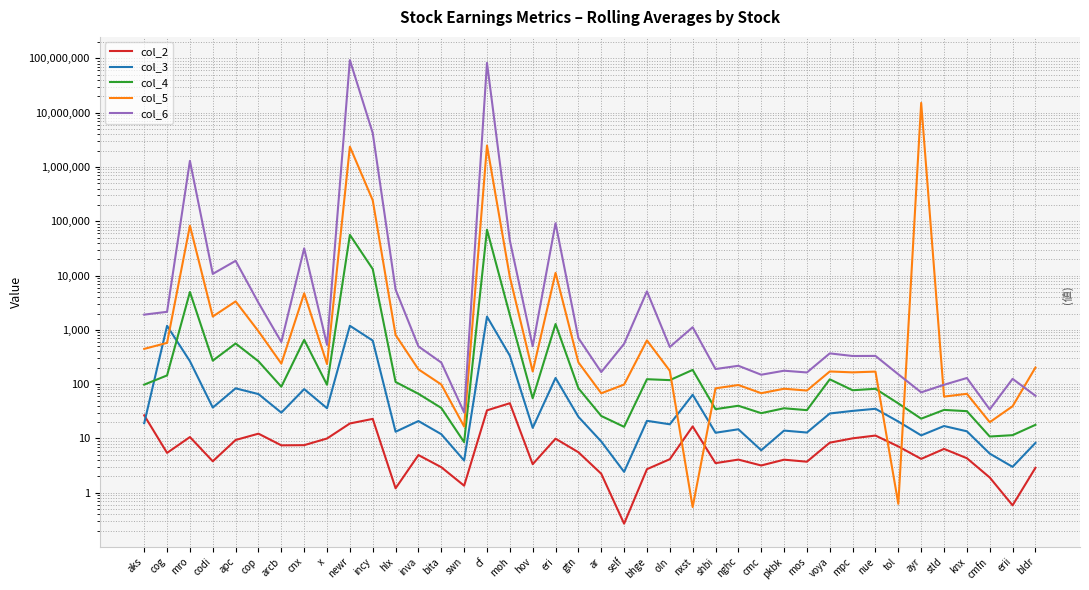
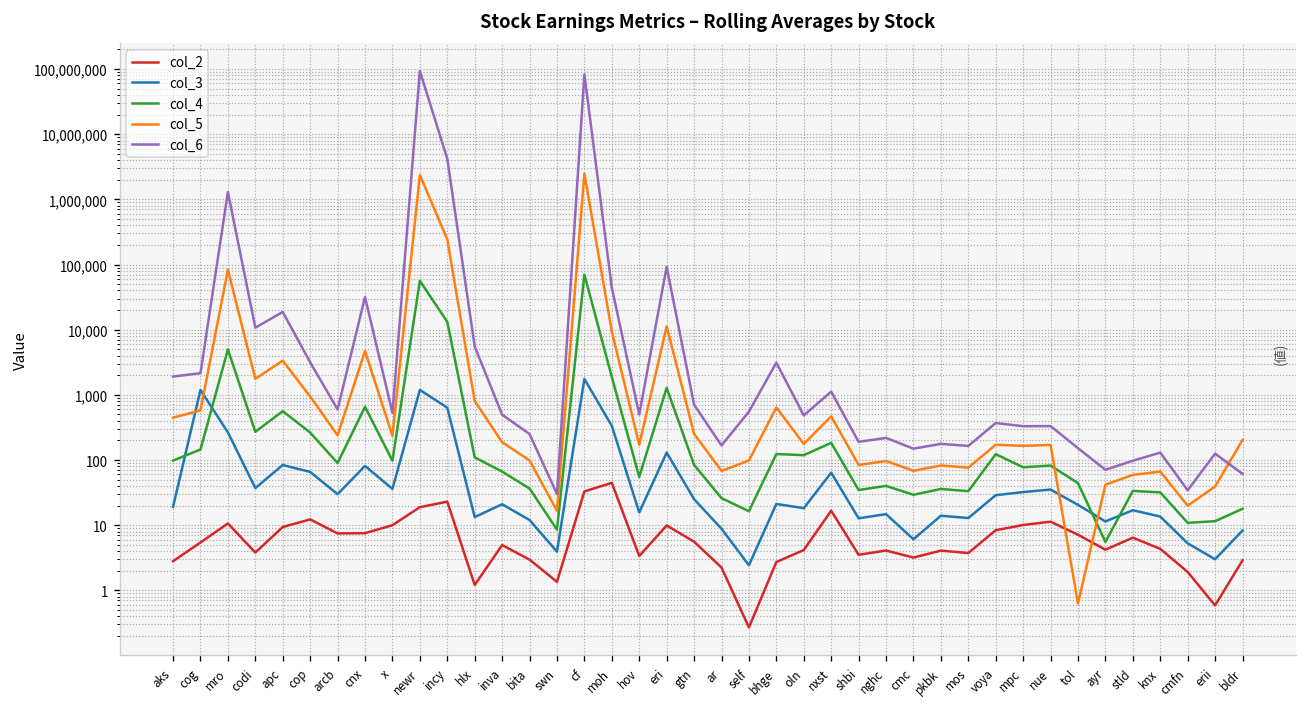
  {
    "col_2": {
-     "aks": "30",
+     "aks": "3",
      "cog": "5",
      "mro": "11",
      "codi": "4",
      "apc": "9",
      "cop": "12",
      "arcb": "7",
      "cnx": "8",
      "x": "10",
      "newr": "19",
      "incy": "23",
      "hlx": "1.2",
      "inva": "5",
      "bita": "3",
      "swn": "1.4",
      "cf": "30",
      "moh": "40",
      "hov": "3",
      "eri": "10",
      "gtn": "6",
      "ar": "2.2",
      "self": "0.3",
      "bhge": "3",
      "oln": "4",
      "nxst": "17",
      "shbi": "4",
      "nghc": "4",
      "cmc": "3",
      "pkbk": "4",
      "mos": "4",
      "voya": "8",
      "mpc": "10",
      "nue": "11",
      "tol": "7",
      "ayr": "4",
      "stld": "6",
      "knx": "4",
      "cmfn": "2",
      "erii": "0.6",
      "bldr": "3"
    },
    "col_3": {
      "aks": "19",
      "cog": "1,200",
      "mro": "300",
      "codi": "40",
      "apc": "80",
      "cop": "70",
      "arcb": "30",
      "cnx": "80",
      "x": "40",
      "newr": "1,200",
      "incy": "600",
      "hlx": "13",
      "inva": "21",
      "bita": "12",
      "swn": "4",
      "cf": "1,800",
      "moh": "300",
      "hov": "16",
      "eri": "130",
      "gtn": "30",
      "ar": "9",
      "self": "2",
      "bhge": "21",
      "oln": "18",
      "nxst": "60",
      "shbi": "13",
      "nghc": "15",
      "cmc": "6",
      "pkbk": "14",
      "mos": "13",
      "voya": "30",
      "mpc": "30",
      "nue": "40",
      "tol": "21",
      "ayr": "11",
      "stld": "17",
      "knx": "14",
      "cmfn": "5",
      "erii": "3",
      "bldr": "8"
    },
    "col_4": {
      "aks": "100",
      "cog": "150",
      "mro": "5,000",
      "codi": "300",
      "apc": "600",
      "cop": "300",
      "arcb": "90",
      "cnx": "700",
      "x": "100",
      "newr": "60,000",
      "incy": "13,000",
      "hlx": "110",
      "inva": "70",
      "bita": "40",
      "swn": "9",
      "cf": "70,000",
      "moh": "1,900",
      "hov": "60",
      "eri": "1,300",
      "gtn": "80",
      "ar": "30",
      "self": "16",
      "bhge": "120",
      "oln": "120",
      "nxst": "180",
      "shbi": "30",
      "nghc": "40",
      "cmc": "30",
      "pkbk": "40",
      "mos": "30",
      "voya": "120",
      "mpc": "80",
      "nue": "80",
      "tol": "40",
-     "ayr": "23",
+     "ayr": "6",
      "stld": "30",
      "knx": "30",
      "cmfn": "11",
      "erii": "12",
      "bldr": "18"
    },
    "col_5": {
      "aks": "400",
      "cog": "600",
      "mro": "80,000",
      "codi": "1,800",
      "apc": "3,000",
      "cop": "900",
      "arcb": "200",
      "cnx": "5,000",
      "x": "230",
      "newr": "2,000,000",
      "incy": "200,000",
      "hlx": "800",
      "inva": "190",
      "bita": "100",
      "swn": "17",
      "cf": "2,000,000",
      "moh": "9,000",
      "hov": "170",
      "eri": "11,000",
      "gtn": "300",
      "ar": "70",
      "self": "100",
      "bhge": "600",
      "oln": "180",
-     "nxst": "0.5",
+     "nxst": "500",
      "shbi": "80",
      "nghc": "100",
      "cmc": "70",
      "pkbk": "80",
      "mos": "80",
      "voya": "170",
      "mpc": "170",
      "nue": "170",
      "tol": "0.6",
-     "ayr": "15,000,000",
+     "ayr": "40",
      "stld": "60",
      "knx": "70",
      "cmfn": "20",
      "erii": "40",
      "bldr": "200"
    },
    "col_6": {
      "aks": "1,900",
      "cog": "2,200",
      "mro": "1,300,000",
      "codi": "11,000",
      "apc": "19,000",
      "cop": "3,000",
      "arcb": "600",
      "cnx": "30,000",
      "x": "500",
      "newr": "90,000,000",
      "incy": "4,000,000",
      "hlx": "6,000",
      "inva": "500",
      "bita": "300",
      "swn": "30",
      "cf": "80,000,000",
      "moh": "40,000",
      "hov": "500",
      "eri": "90,000",
      "gtn": "700",
      "ar": "170",
      "self": "600",
-     "bhge": "5,000",
+     "bhge": "3,000",
      "oln": "500",
      "nxst": "1,100",
      "shbi": "190",
      "nghc": "220",
      "cmc": "150",
      "pkbk": "180",
      "mos": "160",
      "voya": "400",
      "mpc": "300",
      "nue": "300",
      "tol": "150",
      "ayr": "70",
      "stld": "100",
      "knx": "130",
      "cmfn": "30",
      "erii": "130",
      "bldr": "60"
    }
  }
